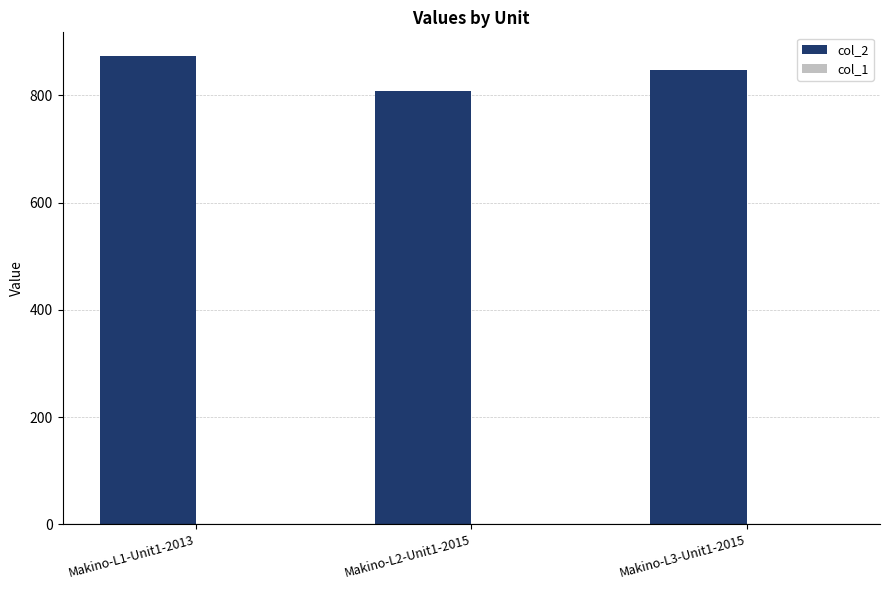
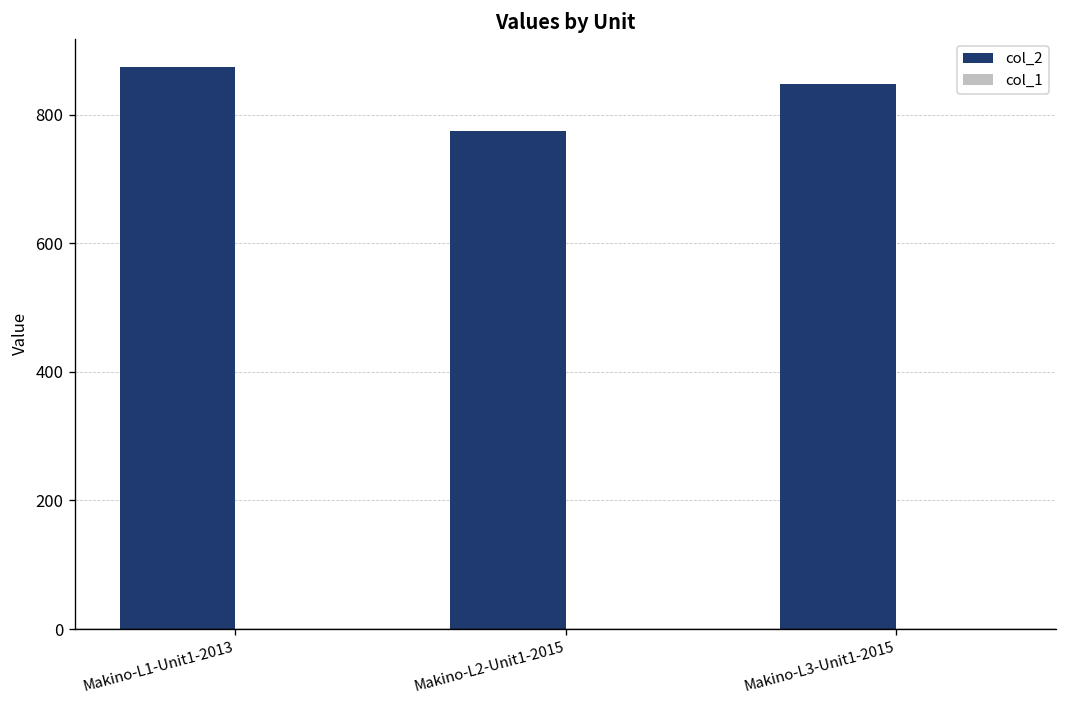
  {
    "col_2": {
      "Makino-L1-Unit1-2013": 870,
-     "Makino-L2-Unit1-2015": 810,
+     "Makino-L2-Unit1-2015": 780,
      "Makino-L3-Unit1-2015": 850
    },
    "col_1": {
      "Makino-L1-Unit1-2013": 0,
      "Makino-L2-Unit1-2015": 0,
      "Makino-L3-Unit1-2015": 0
    }
  }
